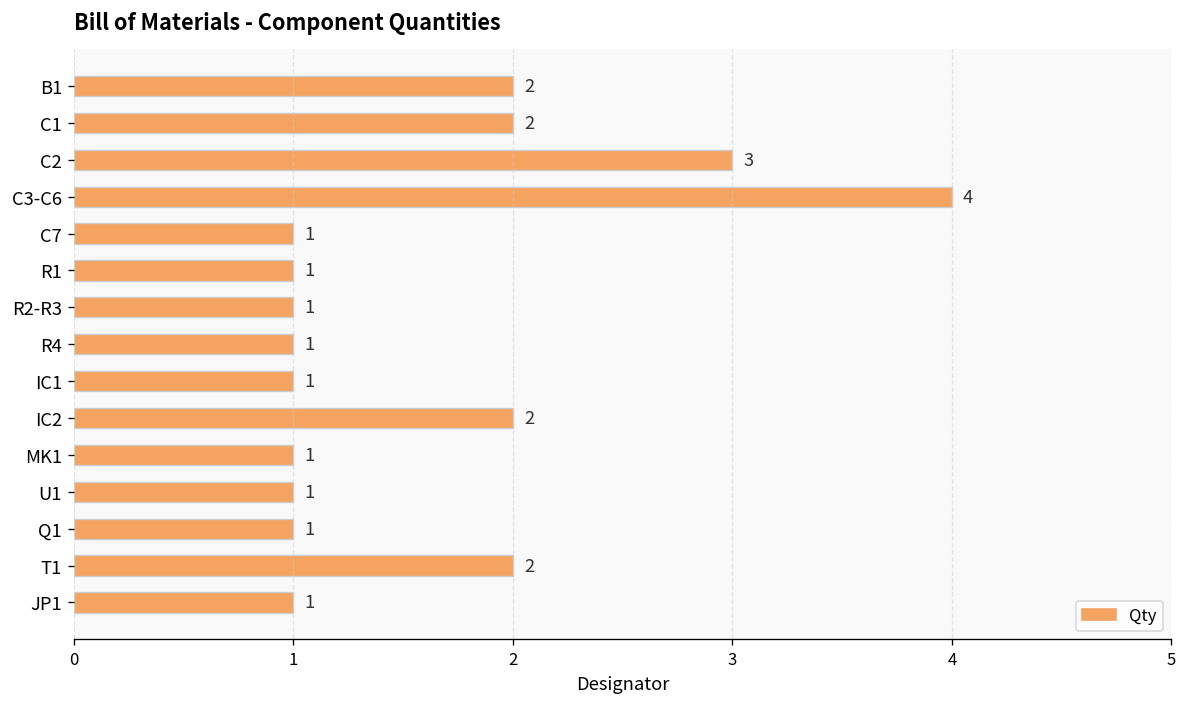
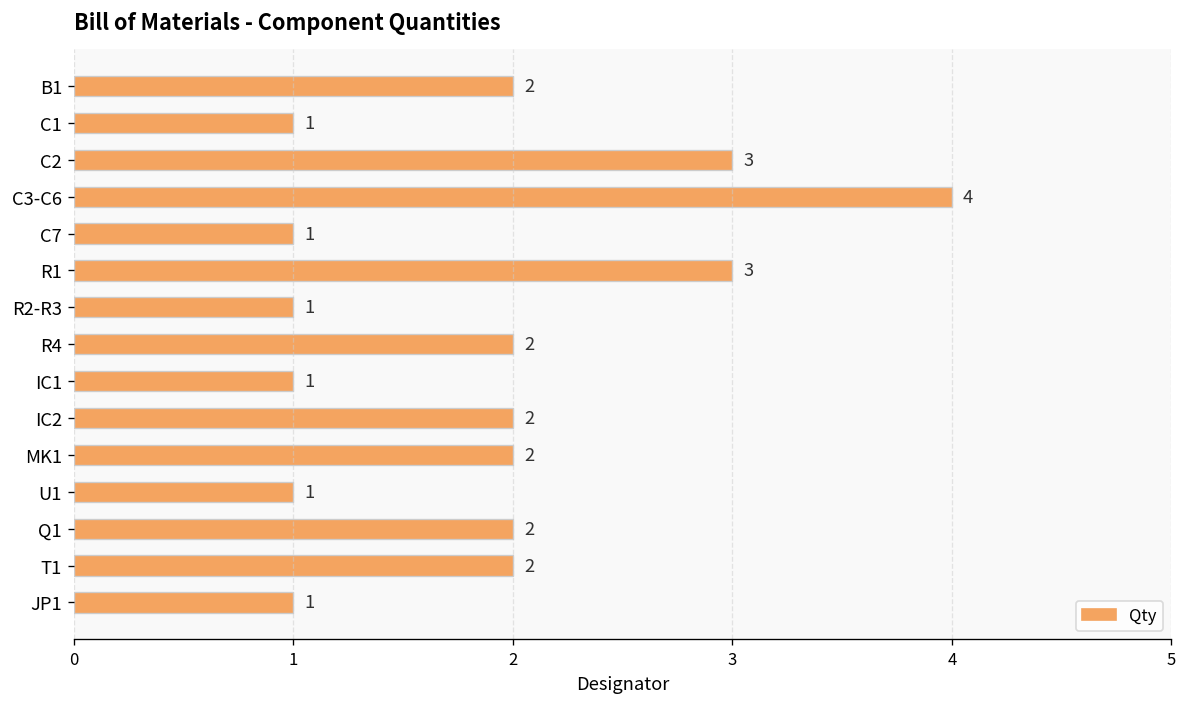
  {
    "B1": 2,
-   "C1": 2,
+   "C1": 1,
    "C2": 3,
    "C3-C6": 4,
    "C7": 1,
-   "R1": 1,
+   "R1": 3,
    "R2-R3": 1,
-   "R4": 1,
+   "R4": 2,
    "IC1": 1,
    "IC2": 2,
-   "MK1": 1,
+   "MK1": 2,
    "U1": 1,
-   "Q1": 1,
+   "Q1": 2,
    "T1": 2,
    "JP1": 1
  }
